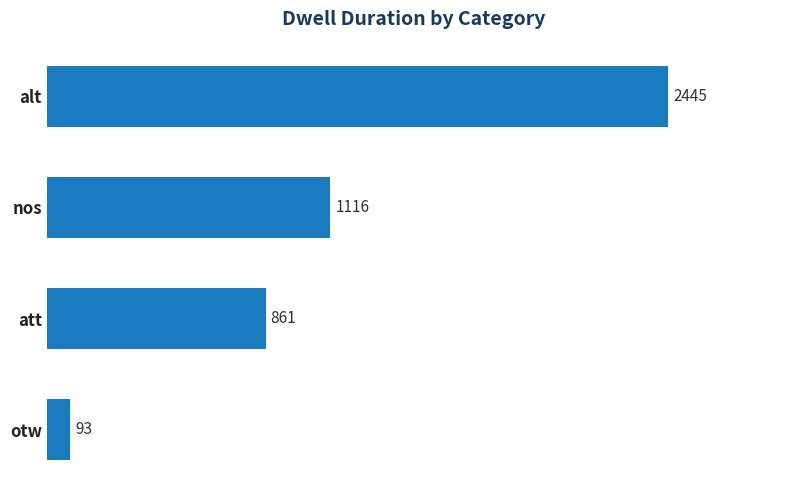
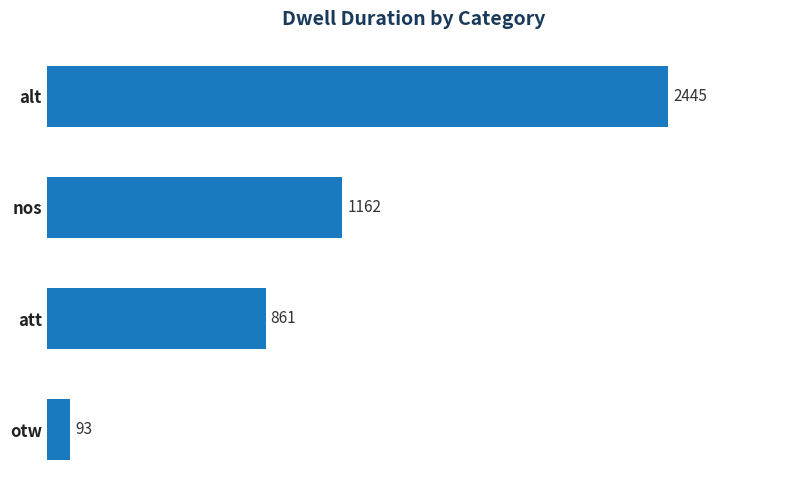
  {
    "alt": 2445,
-   "nos": 1116,
+   "nos": 1162,
    "att": 861,
    "otw": 93
  }
